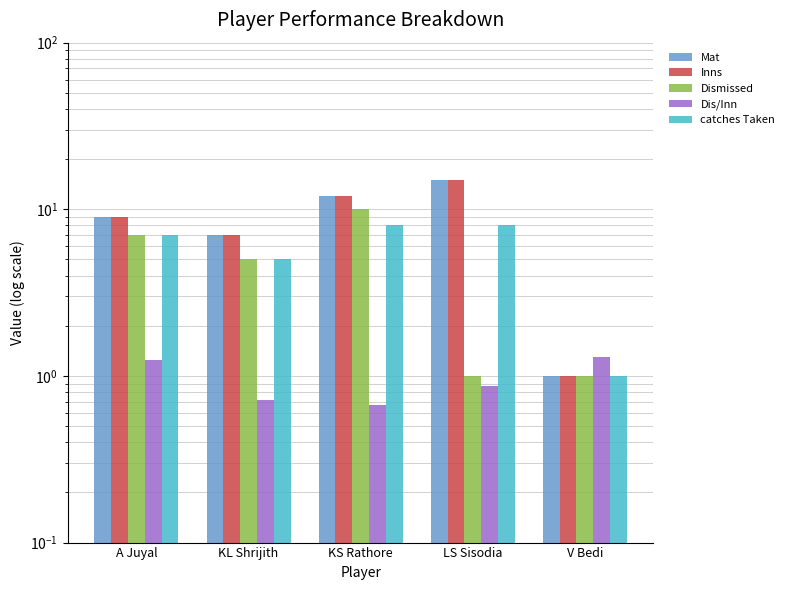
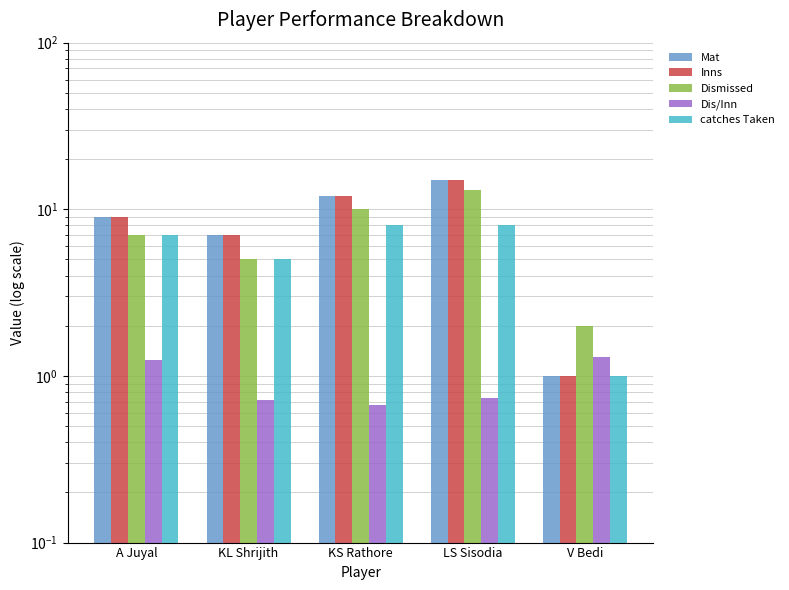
  {
    "Inns": {
      "A Juyal": 9,
      "KL Shrijith": 7.0,
      "KS Rathore": 12,
      "LS Sisodia": 15,
      "V Bedi": 1.0
    },
    "Dismissed": {
      "A Juyal": 7,
      "KL Shrijith": 5,
      "KS Rathore": 10,
-     "LS Sisodia": 1,
-     "V Bedi": 1
+     "LS Sisodia": 13,
+     "V Bedi": 2
    },
    "Dis/Inn": {
      "A Juyal": 1.2,
      "KL Shrijith": 0.7,
      "KS Rathore": 0.67,
-     "LS Sisodia": 0.9,
+     "LS Sisodia": 0.7,
      "V Bedi": 1.3
    }
  }
